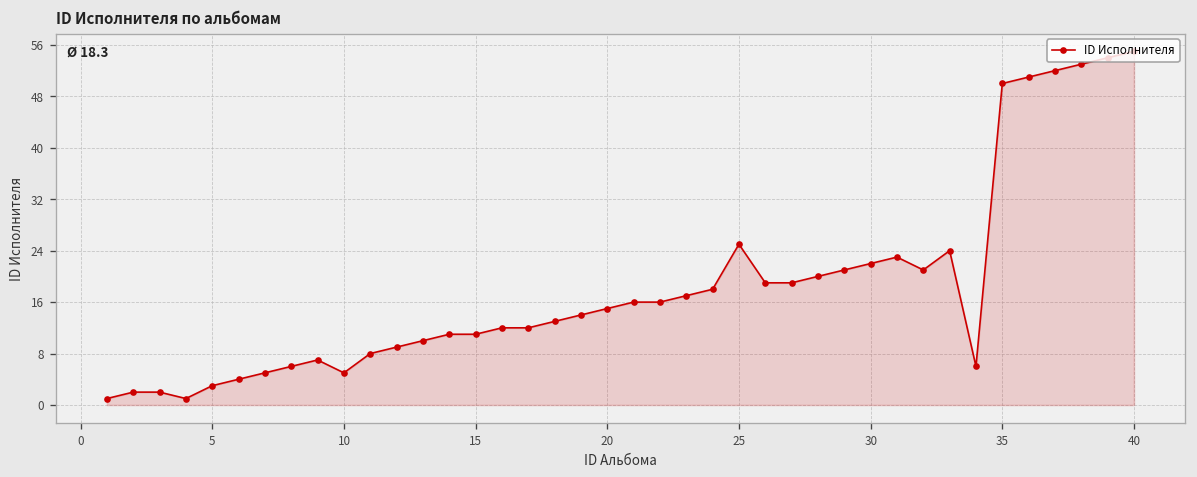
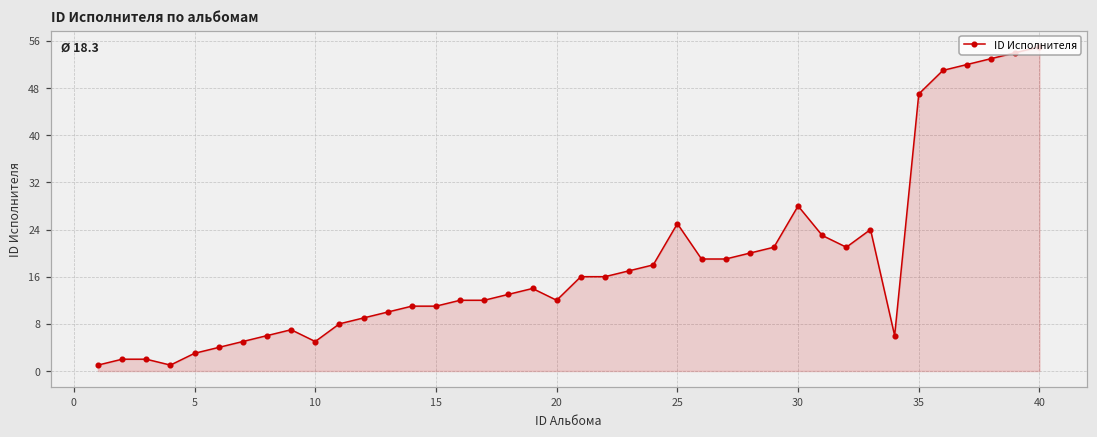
  {
    "5": 3,
    "10": 5,
    "15": 11,
-   "20": 15,
+   "20": 12,
    "25": 25,
-   "30": 22,
-   "35": 50
+   "30": 28,
+   "35": 47
  }
